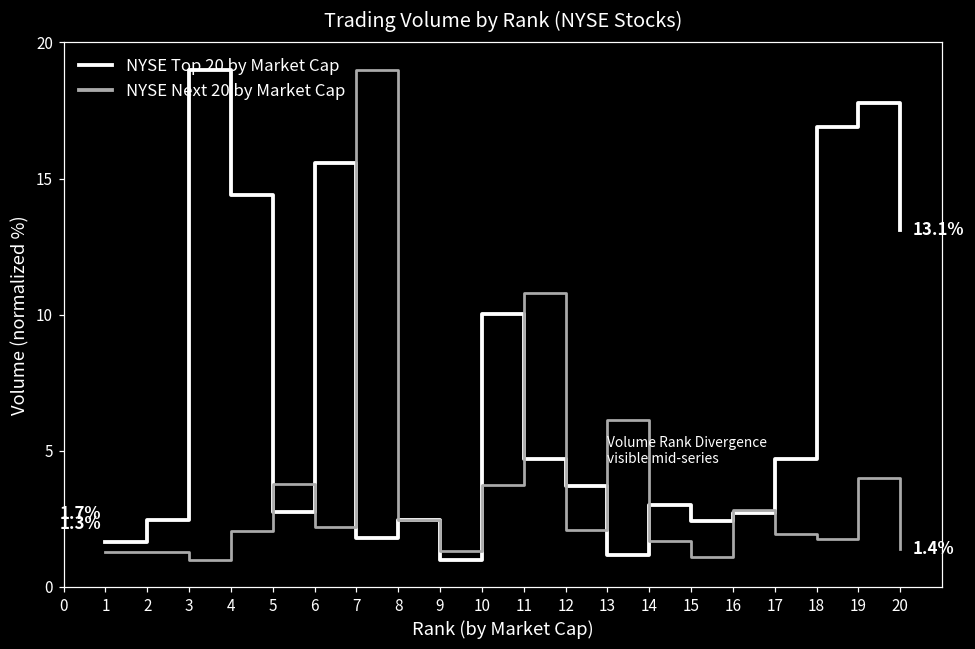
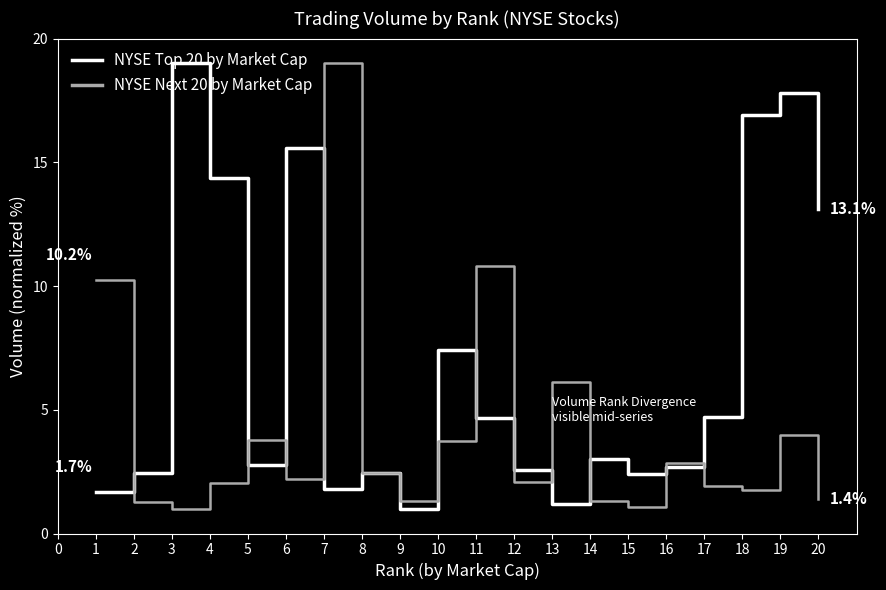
  {
    "NYSE Top 20 by Market Cap": {
      "2": "2.4",
      "4": "14.4",
      "5": "2.8",
      "6": "15.6",
      "7": "1.8",
      "9": "1.0",
-     "10": "10.0",
+     "10": "7.4",
      "11": "4.7",
-     "12": "3.7",
+     "12": "2.6",
      "13": "1.2",
      "14": "3.0",
      "15": "2.4",
      "16": "2.7",
      "17": "4.7",
      "18": "16.9",
      "19": "17.8"
    },
    "NYSE Next 20 by Market Cap": {
-     "1": "1.3%",
-     "14": "1.7",
+     "1": "10.2%",
+     "14": "1.3",
      "20": "1.4%"
    }
  }
